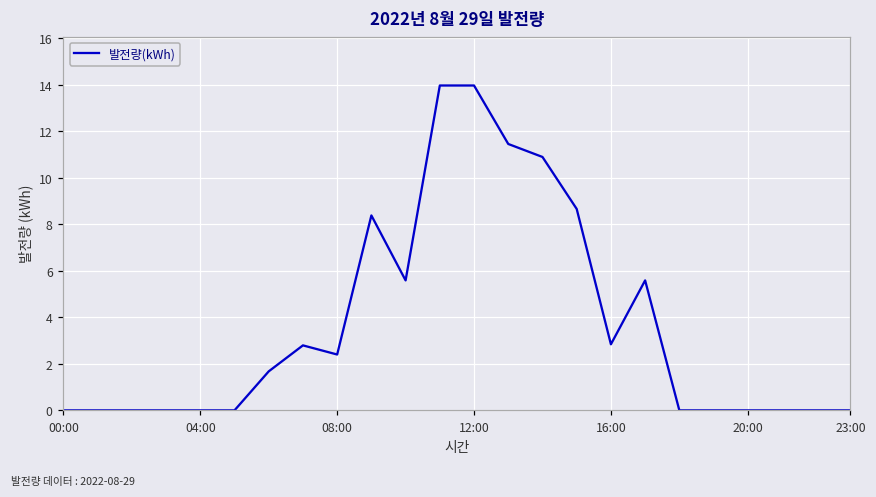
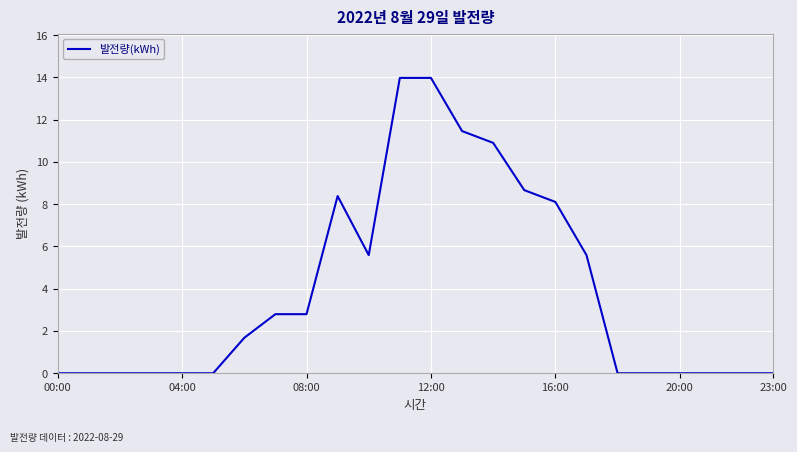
  {
    "00:00": 0.0,
    "04:00": 0.0,
-   "08:00": 2.4,
+   "08:00": 2.8,
    "12:00": 14.0,
-   "16:00": 2.8,
+   "16:00": 8.1,
    "20:00": 0.0,
    "23:00": 0.0
  }
